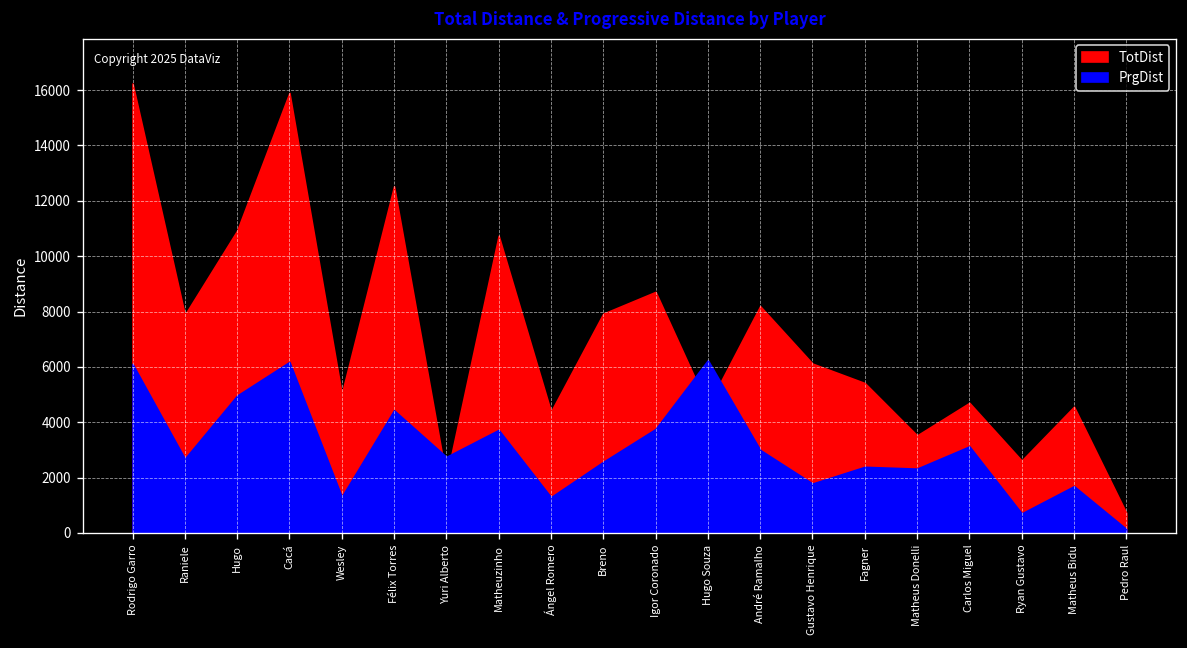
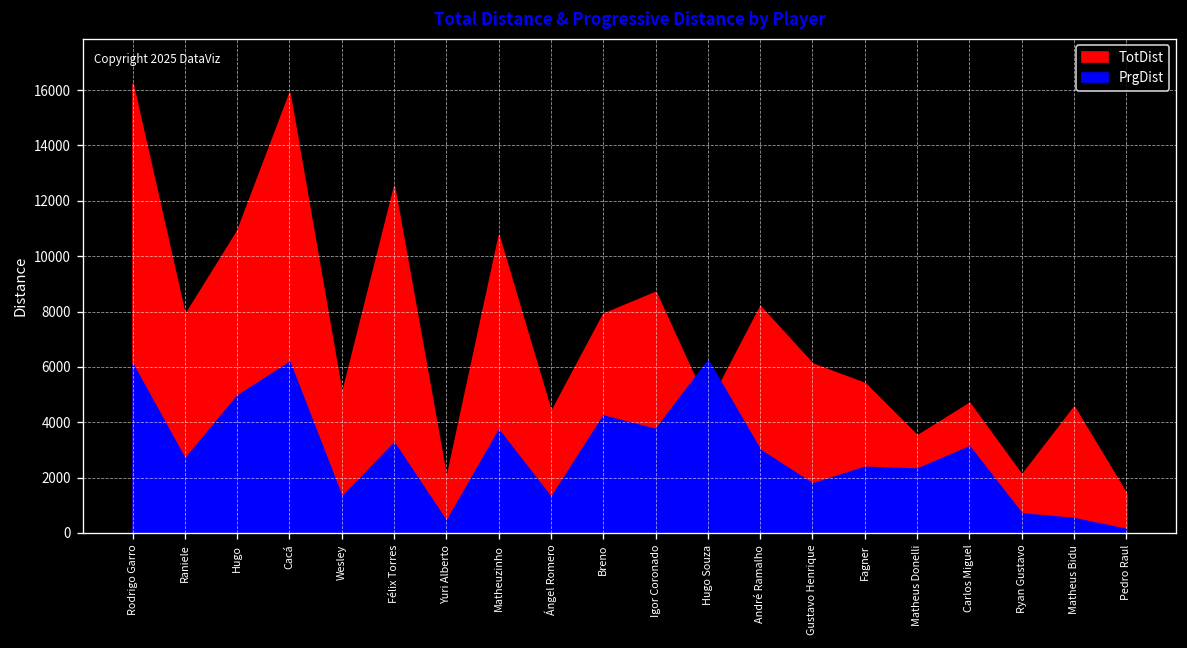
  {
    "TotDist": {
      "Raniele": 7900,
      "Hugo": 10900,
      "Cacá": 15900,
      "Wesley": 5000,
      "Félix Torres": 12500,
      "Matheuzinho": 10700,
      "Ángel Romero": 4400,
      "Breno": 7900,
      "Igor Coronado": 8700,
      "André Ramalho": 8200,
      "Gustavo Henrique": 6100,
      "Fagner": 5400,
      "Matheus Donelli": 3500,
      "Carlos Miguel": 4700,
-     "Ryan Gustavo": 2600,
+     "Ryan Gustavo": 2100,
      "Matheus Bidu": 4600,
-     "Pedro Raul": 700
+     "Pedro Raul": 1400
    },
    "PrgDist": {
      "Rodrigo Garro": 6100,
      "Raniele": 2700,
      "Hugo": 5000,
      "Cacá": 6200,
      "Wesley": 1300,
-     "Félix Torres": 4400,
-     "Yuri Alberto": 2700,
+     "Félix Torres": 3300,
+     "Yuri Alberto": 400,
      "Matheuzinho": 3700,
      "Ángel Romero": 1300,
-     "Breno": 2600,
+     "Breno": 4200,
      "Igor Coronado": 3800,
      "Hugo Souza": 6200,
      "André Ramalho": 3000,
      "Gustavo Henrique": 1800,
      "Fagner": 2400,
      "Matheus Donelli": 2300,
      "Carlos Miguel": 3100,
      "Ryan Gustavo": 700,
-     "Matheus Bidu": 1700,
+     "Matheus Bidu": 500,
      "Pedro Raul": 100
    }
  }
